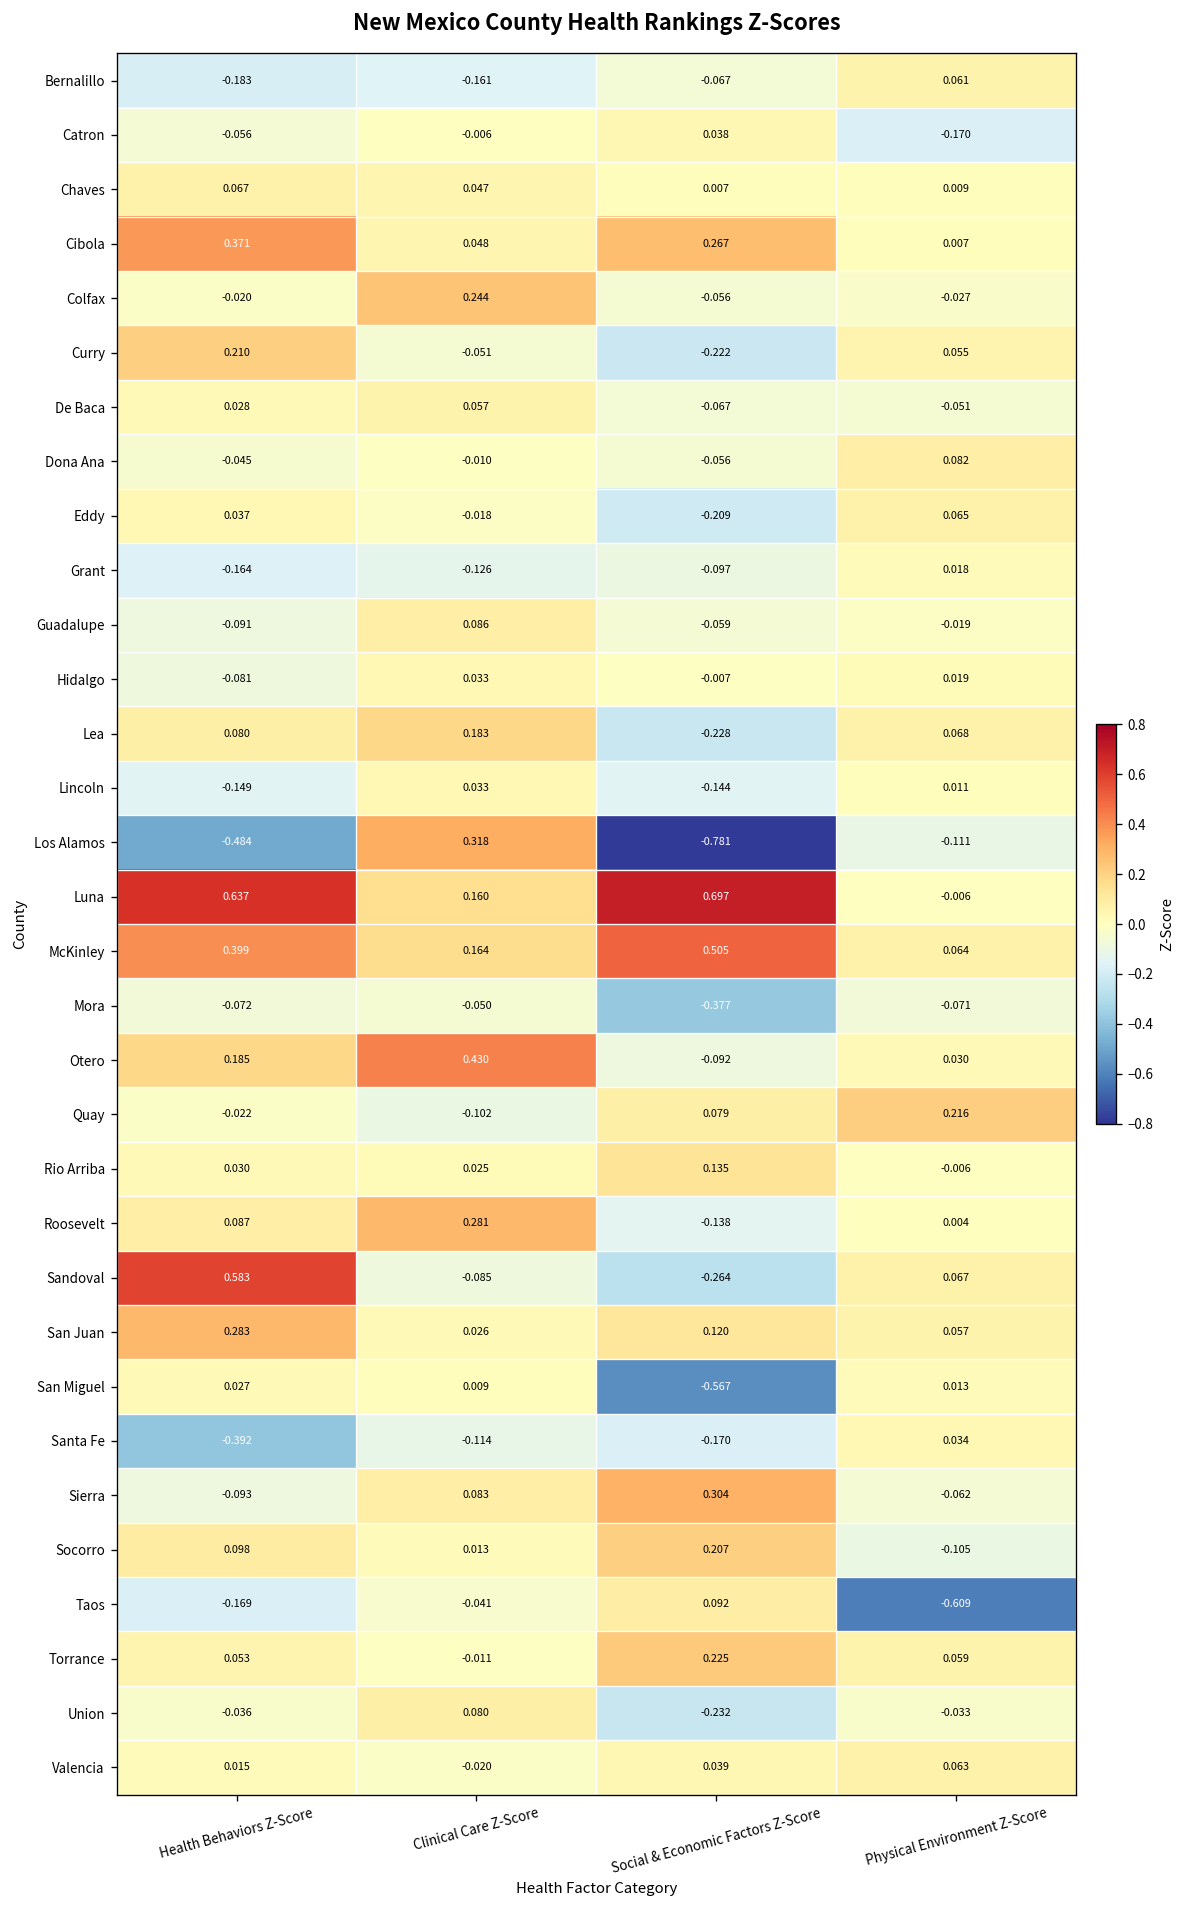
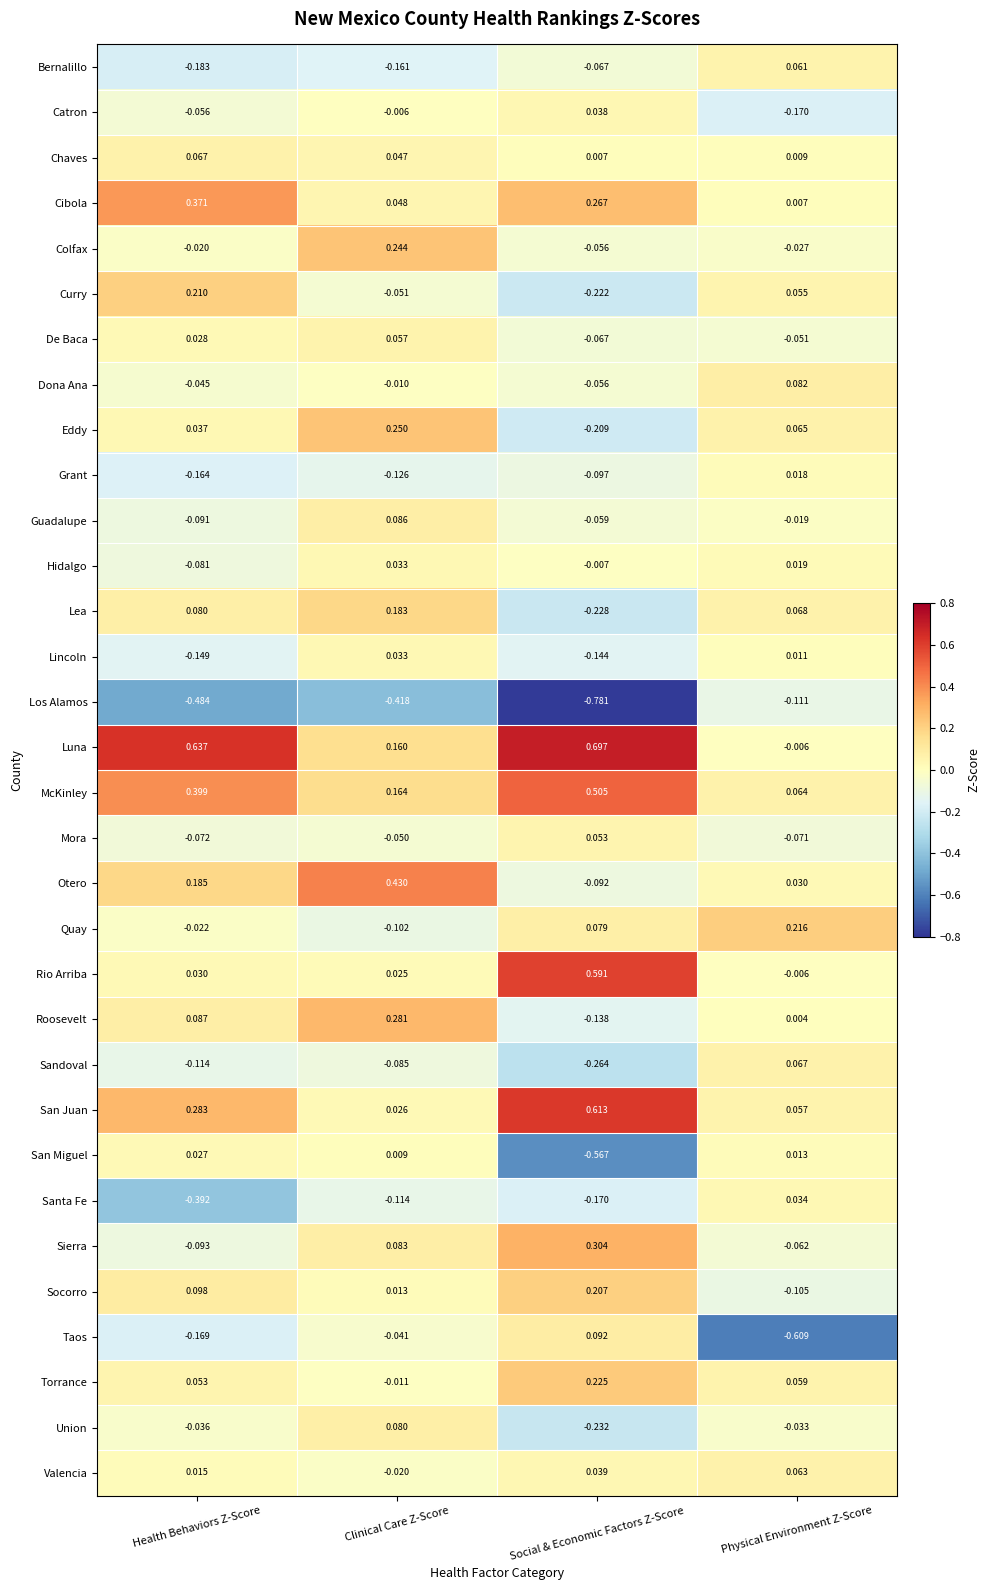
  {
    "Bernalillo": {
      "Health Behaviors Z-Score": -0.183,
      "Clinical Care Z-Score": -0.161,
      "Social & Economic Factors Z-Score": -0.067,
      "Physical Environment Z-Score": 0.061
    },
    "Catron": {
      "Health Behaviors Z-Score": -0.056,
      "Clinical Care Z-Score": -0.006,
      "Social & Economic Factors Z-Score": 0.038,
      "Physical Environment Z-Score": -0.170
    },
    "Chaves": {
      "Health Behaviors Z-Score": 0.067,
      "Clinical Care Z-Score": 0.047,
      "Social & Economic Factors Z-Score": 0.007,
      "Physical Environment Z-Score": 0.009
    },
    "Cibola": {
      "Health Behaviors Z-Score": 0.371,
      "Clinical Care Z-Score": 0.048,
      "Social & Economic Factors Z-Score": 0.267,
      "Physical Environment Z-Score": 0.007
    },
    "Colfax": {
      "Health Behaviors Z-Score": -0.020,
      "Clinical Care Z-Score": 0.244,
      "Social & Economic Factors Z-Score": -0.056,
      "Physical Environment Z-Score": -0.027
    },
    "Curry": {
      "Health Behaviors Z-Score": 0.210,
      "Clinical Care Z-Score": -0.051,
      "Social & Economic Factors Z-Score": -0.222,
      "Physical Environment Z-Score": 0.055
    },
    "De Baca": {
      "Health Behaviors Z-Score": 0.028,
      "Clinical Care Z-Score": 0.057,
      "Social & Economic Factors Z-Score": -0.067,
      "Physical Environment Z-Score": -0.051
    },
    "Dona Ana": {
      "Health Behaviors Z-Score": -0.045,
      "Clinical Care Z-Score": -0.010,
      "Social & Economic Factors Z-Score": -0.056,
      "Physical Environment Z-Score": 0.082
    },
    "Eddy": {
      "Health Behaviors Z-Score": 0.037,
-     "Clinical Care Z-Score": -0.018,
+     "Clinical Care Z-Score": 0.250,
      "Social & Economic Factors Z-Score": -0.209,
      "Physical Environment Z-Score": 0.065
    },
    "Grant": {
      "Health Behaviors Z-Score": -0.164,
      "Clinical Care Z-Score": -0.126,
      "Social & Economic Factors Z-Score": -0.097,
      "Physical Environment Z-Score": 0.018
    },
    "Guadalupe": {
      "Health Behaviors Z-Score": -0.091,
      "Clinical Care Z-Score": 0.086,
      "Social & Economic Factors Z-Score": -0.059,
      "Physical Environment Z-Score": -0.019
    },
    "Hidalgo": {
      "Health Behaviors Z-Score": -0.081,
      "Clinical Care Z-Score": 0.033,
      "Social & Economic Factors Z-Score": -0.007,
      "Physical Environment Z-Score": 0.019
    },
    "Lea": {
      "Health Behaviors Z-Score": 0.080,
      "Clinical Care Z-Score": 0.183,
      "Social & Economic Factors Z-Score": -0.228,
      "Physical Environment Z-Score": 0.068
    },
    "Lincoln": {
      "Health Behaviors Z-Score": -0.149,
      "Clinical Care Z-Score": 0.033,
      "Social & Economic Factors Z-Score": -0.144,
      "Physical Environment Z-Score": 0.011
    },
    "Los Alamos": {
      "Health Behaviors Z-Score": -0.484,
-     "Clinical Care Z-Score": 0.318,
+     "Clinical Care Z-Score": -0.418,
      "Social & Economic Factors Z-Score": -0.781,
      "Physical Environment Z-Score": -0.111
    },
    "Luna": {
      "Health Behaviors Z-Score": 0.637,
      "Clinical Care Z-Score": 0.160,
      "Social & Economic Factors Z-Score": 0.697,
      "Physical Environment Z-Score": -0.006
    },
    "McKinley": {
      "Health Behaviors Z-Score": 0.399,
      "Clinical Care Z-Score": 0.164,
      "Social & Economic Factors Z-Score": 0.505,
      "Physical Environment Z-Score": 0.064
    },
    "Mora": {
      "Health Behaviors Z-Score": -0.072,
      "Clinical Care Z-Score": -0.050,
-     "Social & Economic Factors Z-Score": -0.377,
+     "Social & Economic Factors Z-Score": 0.053,
      "Physical Environment Z-Score": -0.071
    },
    "Otero": {
      "Health Behaviors Z-Score": 0.185,
      "Clinical Care Z-Score": 0.430,
      "Social & Economic Factors Z-Score": -0.092,
      "Physical Environment Z-Score": 0.030
    },
    "Quay": {
      "Health Behaviors Z-Score": -0.022,
      "Clinical Care Z-Score": -0.102,
      "Social & Economic Factors Z-Score": 0.079,
      "Physical Environment Z-Score": 0.216
    },
    "Rio Arriba": {
      "Health Behaviors Z-Score": 0.030,
      "Clinical Care Z-Score": 0.025,
-     "Social & Economic Factors Z-Score": 0.135,
+     "Social & Economic Factors Z-Score": 0.591,
      "Physical Environment Z-Score": -0.006
    },
    "Roosevelt": {
      "Health Behaviors Z-Score": 0.087,
      "Clinical Care Z-Score": 0.281,
      "Social & Economic Factors Z-Score": -0.138,
      "Physical Environment Z-Score": 0.004
    },
    "Sandoval": {
-     "Health Behaviors Z-Score": 0.583,
+     "Health Behaviors Z-Score": -0.114,
      "Clinical Care Z-Score": -0.085,
      "Social & Economic Factors Z-Score": -0.264,
      "Physical Environment Z-Score": 0.067
    },
    "San Juan": {
      "Health Behaviors Z-Score": 0.283,
      "Clinical Care Z-Score": 0.026,
-     "Social & Economic Factors Z-Score": 0.120,
+     "Social & Economic Factors Z-Score": 0.613,
      "Physical Environment Z-Score": 0.057
    },
    "San Miguel": {
      "Health Behaviors Z-Score": 0.027,
      "Clinical Care Z-Score": 0.009,
      "Social & Economic Factors Z-Score": -0.567,
      "Physical Environment Z-Score": 0.013
    },
    "Santa Fe": {
      "Health Behaviors Z-Score": -0.392,
      "Clinical Care Z-Score": -0.114,
      "Social & Economic Factors Z-Score": -0.170,
      "Physical Environment Z-Score": 0.034
    },
    "Sierra": {
      "Health Behaviors Z-Score": -0.093,
      "Clinical Care Z-Score": 0.083,
      "Social & Economic Factors Z-Score": 0.304,
      "Physical Environment Z-Score": -0.062
    },
    "Socorro": {
      "Health Behaviors Z-Score": 0.098,
      "Clinical Care Z-Score": 0.013,
      "Social & Economic Factors Z-Score": 0.207,
      "Physical Environment Z-Score": -0.105
    },
    "Taos": {
      "Health Behaviors Z-Score": -0.169,
      "Clinical Care Z-Score": -0.041,
      "Social & Economic Factors Z-Score": 0.092,
      "Physical Environment Z-Score": -0.609
    },
    "Torrance": {
      "Health Behaviors Z-Score": 0.053,
      "Clinical Care Z-Score": -0.011,
      "Social & Economic Factors Z-Score": 0.225,
      "Physical Environment Z-Score": 0.059
    },
    "Union": {
      "Health Behaviors Z-Score": -0.036,
      "Clinical Care Z-Score": 0.080,
      "Social & Economic Factors Z-Score": -0.232,
      "Physical Environment Z-Score": -0.033
    },
    "Valencia": {
      "Health Behaviors Z-Score": 0.015,
      "Clinical Care Z-Score": -0.020,
      "Social & Economic Factors Z-Score": 0.039,
      "Physical Environment Z-Score": 0.063
    }
  }
